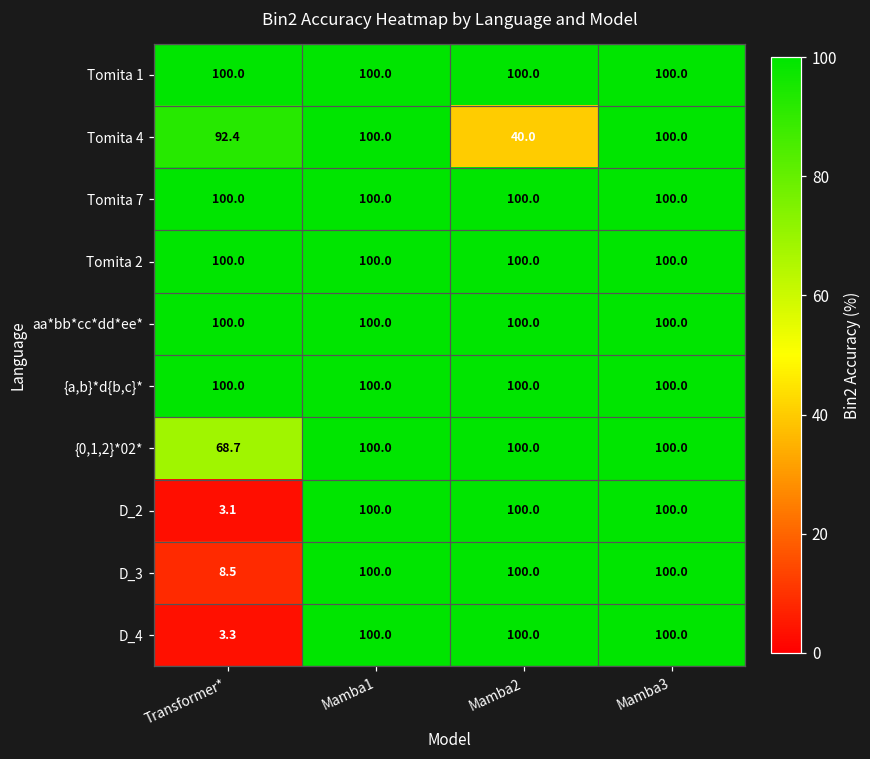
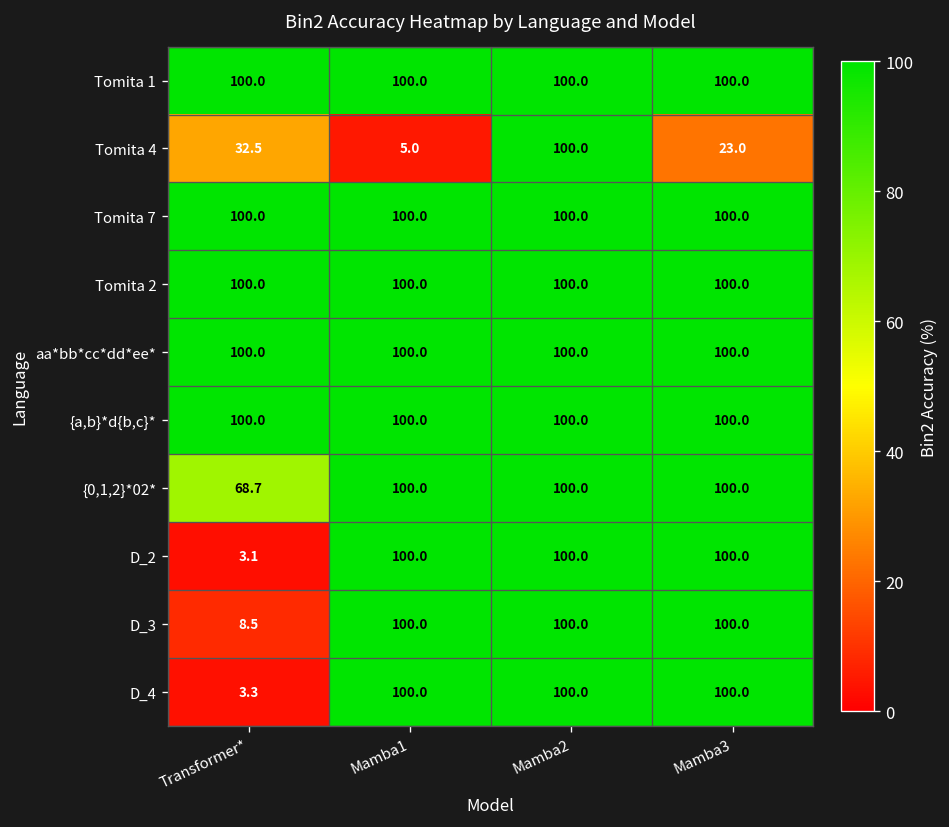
  {
    "Tomita 1": {
      "Transformer*": 100.0,
      "Mamba1": 100.0,
      "Mamba2": 100.0,
      "Mamba3": 100.0
    },
    "Tomita 4": {
-     "Transformer*": 92.4,
-     "Mamba1": 100.0,
-     "Mamba2": 40.0,
-     "Mamba3": 100.0
+     "Transformer*": 32.5,
+     "Mamba1": 5.0,
+     "Mamba2": 100.0,
+     "Mamba3": 23.0
    },
    "Tomita 7": {
      "Transformer*": 100.0,
      "Mamba1": 100.0,
      "Mamba2": 100.0,
      "Mamba3": 100.0
    },
    "Tomita 2": {
      "Transformer*": 100.0,
      "Mamba1": 100.0,
      "Mamba2": 100.0,
      "Mamba3": 100.0
    },
    "aa*bb*cc*dd*ee*": {
      "Transformer*": 100.0,
      "Mamba1": 100.0,
      "Mamba2": 100.0,
      "Mamba3": 100.0
    },
    "{a,b}*d{b,c}*": {
      "Transformer*": 100.0,
      "Mamba1": 100.0,
      "Mamba2": 100.0,
      "Mamba3": 100.0
    },
    "{0,1,2}*02*": {
      "Transformer*": 68.7,
      "Mamba1": 100.0,
      "Mamba2": 100.0,
      "Mamba3": 100.0
    },
    "D_2": {
      "Transformer*": 3.1,
      "Mamba1": 100.0,
      "Mamba2": 100.0,
      "Mamba3": 100.0
    },
    "D_3": {
      "Transformer*": 8.5,
      "Mamba1": 100.0,
      "Mamba2": 100.0,
      "Mamba3": 100.0
    },
    "D_4": {
      "Transformer*": 3.3,
      "Mamba1": 100.0,
      "Mamba2": 100.0,
      "Mamba3": 100.0
    }
  }
